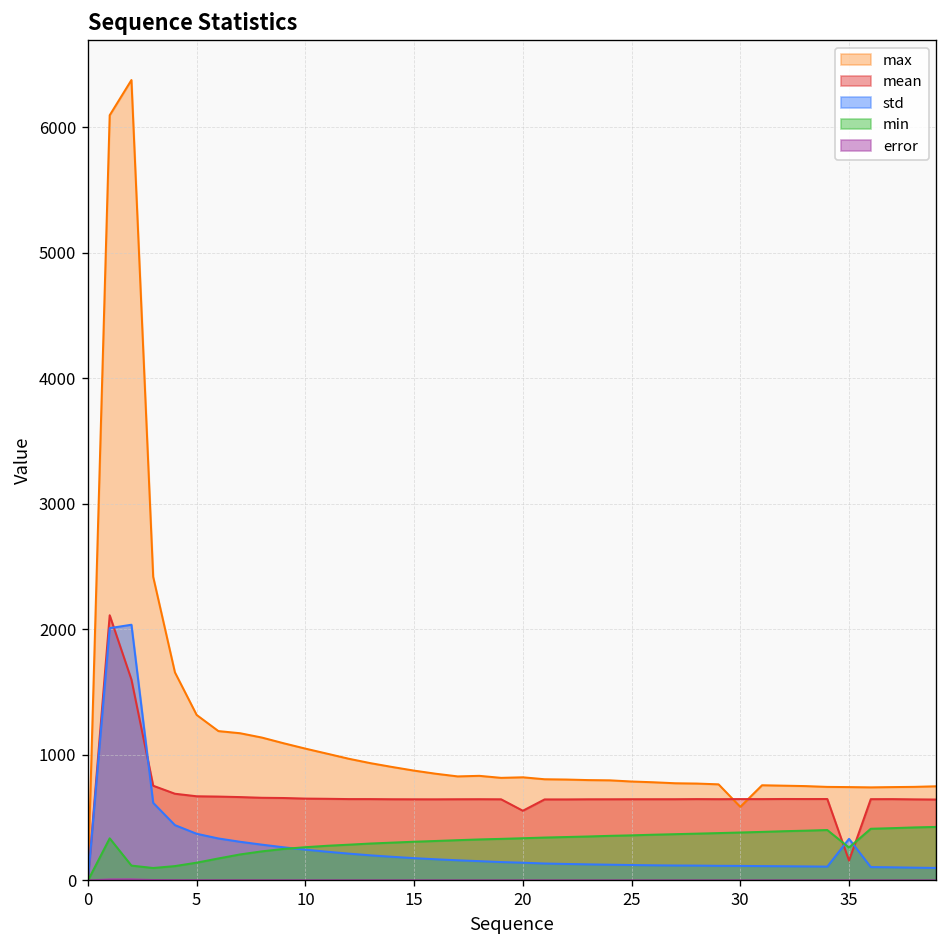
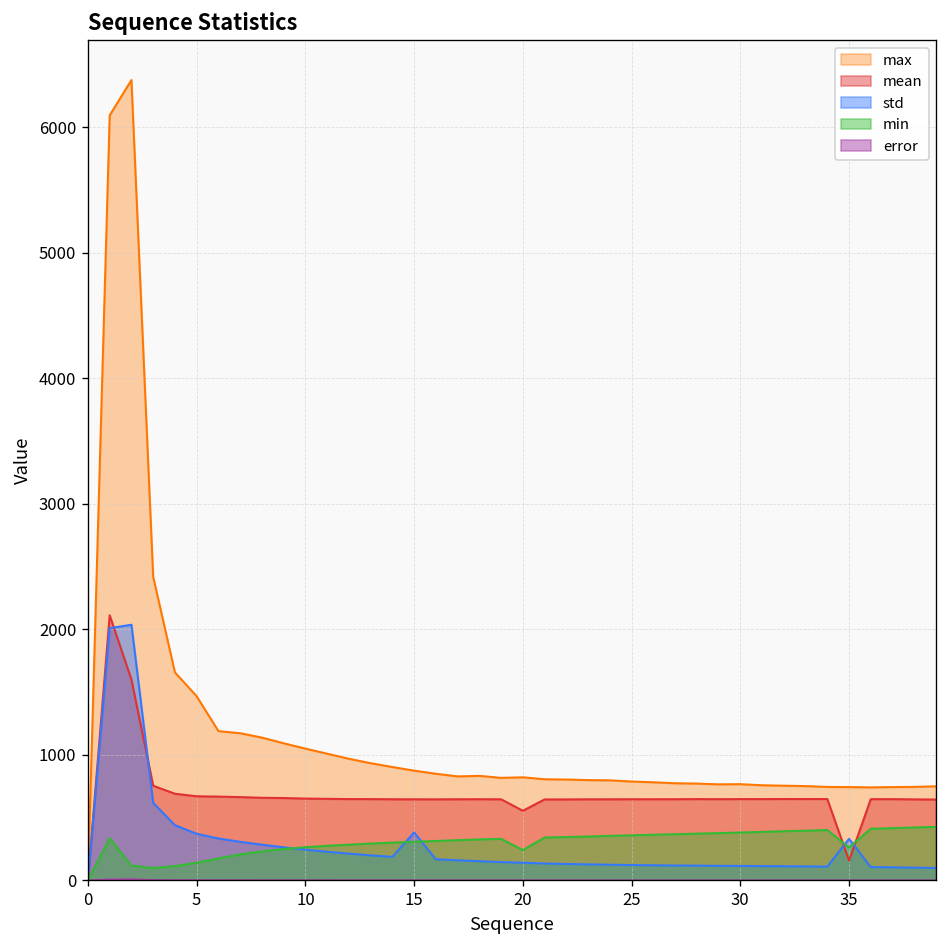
  {
    "max": {
-     "5": 1320,
+     "5": 1470,
      "10": 1050,
      "15": 880,
      "20": 820,
      "25": 790,
-     "30": 590,
+     "30": 770,
      "35": 740
    },
    "mean": {
      "5": 670,
      "10": 650,
      "15": 650,
      "20": 560,
      "25": 650,
      "30": 650,
      "35": 160
    },
    "std": {
      "5": 370,
-     "15": 180,
+     "15": 380,
      "20": 140,
      "25": 120,
      "30": 120,
      "35": 330
    },
    "min": {
      "5": 140,
      "15": 310,
-     "20": 340,
+     "20": 240,
      "25": 360,
      "30": 380,
      "35": 260
    },
    "error": {
      "5": 0,
      "10": 0,
      "15": 0,
      "20": 0,
      "25": 0,
      "30": 0,
      "35": 0
    }
  }
